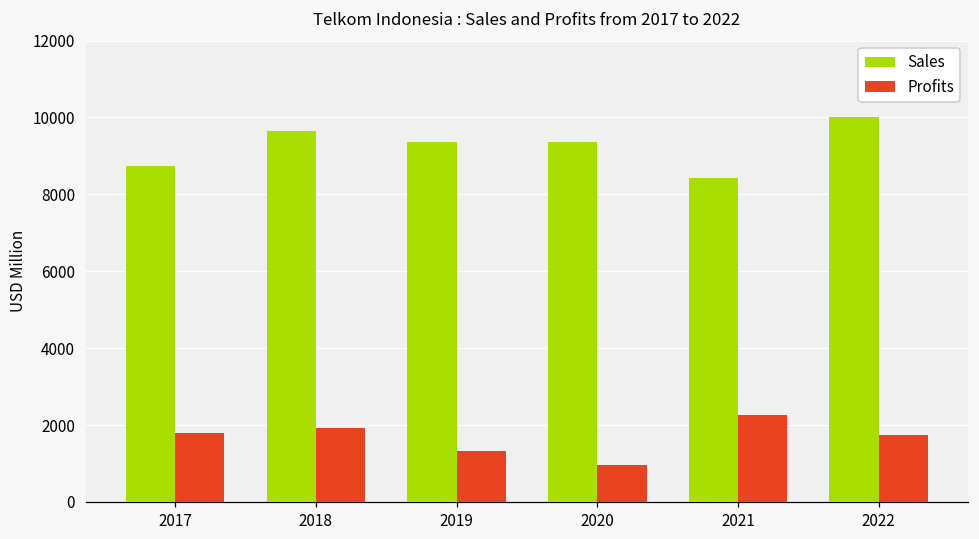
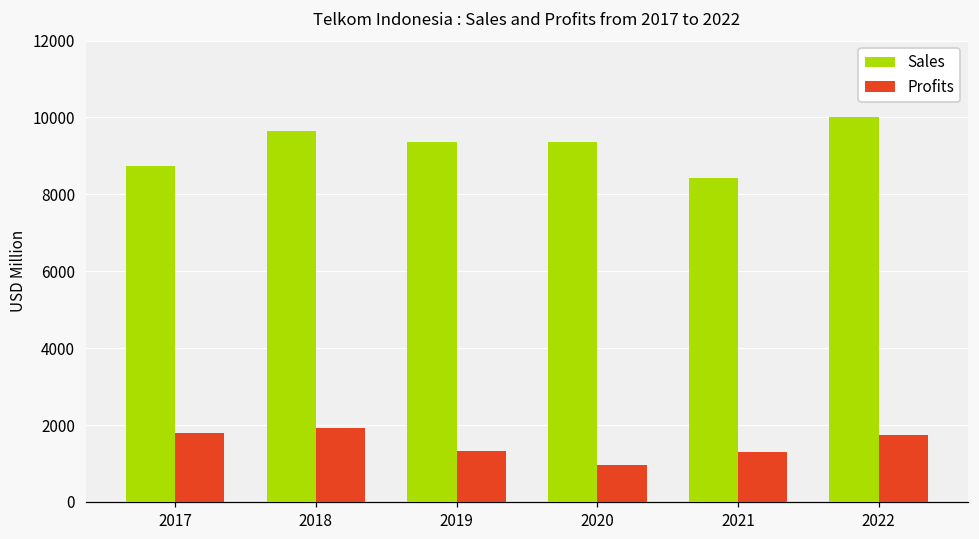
  {
    "Sales": {
      "2017": 8700,
      "2018": 9600,
      "2019": 9400,
      "2020": 9400,
      "2021": 8400,
      "2022": 10000
    },
    "Profits": {
      "2017": 1800,
      "2018": 1900,
      "2019": 1300,
      "2020": 1000,
-     "2021": 2300,
+     "2021": 1300,
      "2022": 1700
    }
  }
